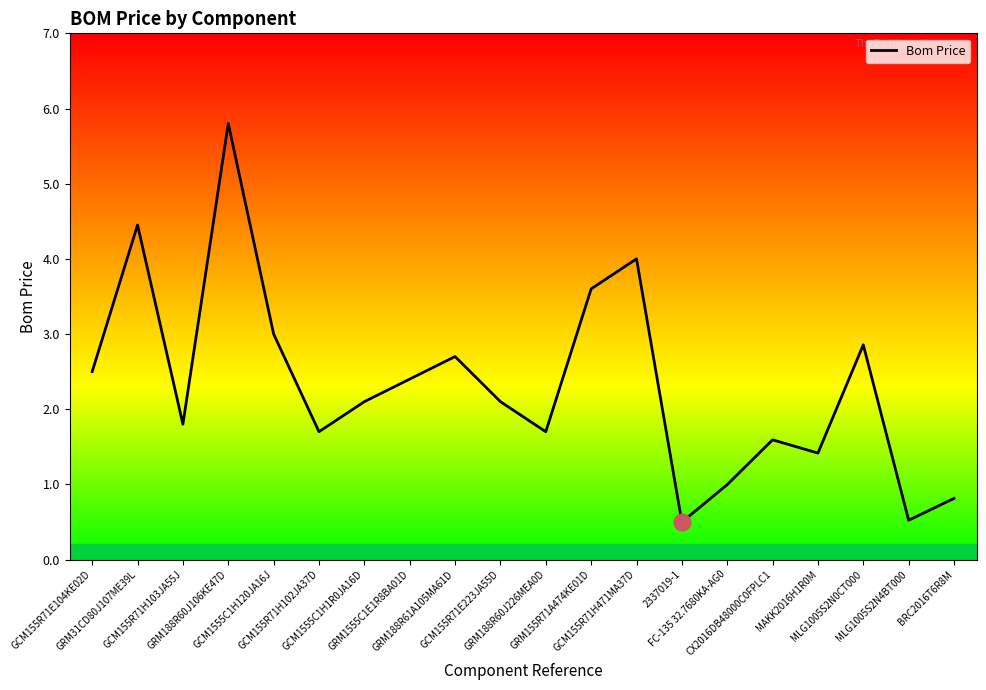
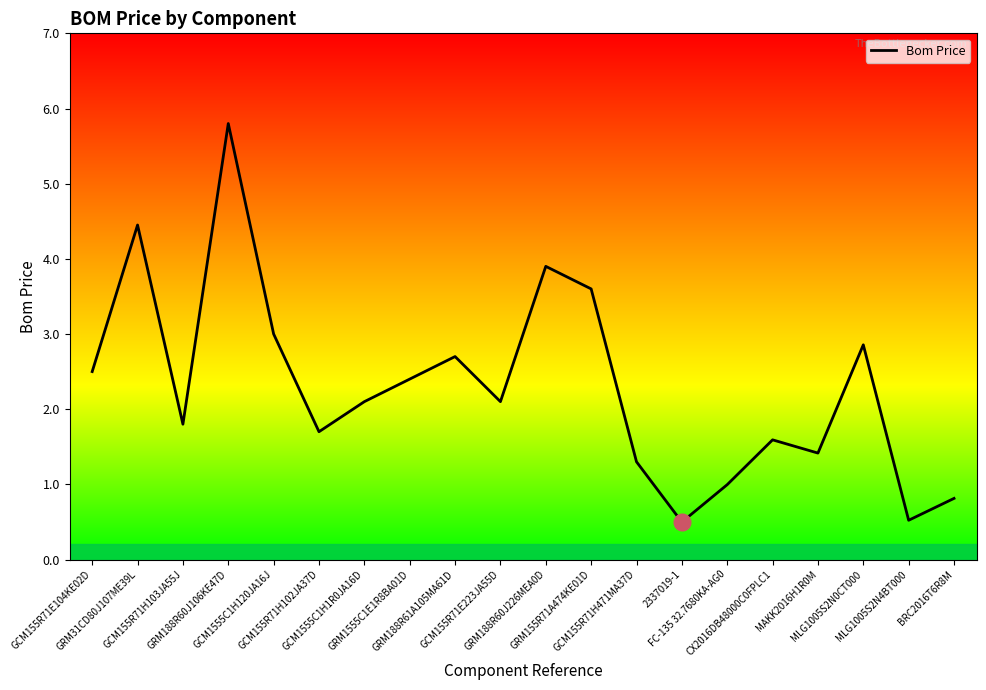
  {
    "Bom Price": {
      "GCM155R71E104KE02D": 2.5,
      "GRM31CD80J107ME39L": 4.5,
      "GCM155R71H103JA55J": 1.8,
      "GRM188R60J106KE47D": 5.8,
      "GCM1555C1H120JA16J": 3.0,
      "GCM155R71H102JA37D": 1.7,
      "GCM1555C1H1R0JA16D": 2.1,
      "GRM1555C1E1R8BA01D": 2.4,
      "GRM188R61A105MA61D": 2.7,
      "GCM155R71E223JA55D": 2.1,
-     "GRM188R60J226MEA0D": 1.7,
+     "GRM188R60J226MEA0D": 3.9,
      "GRM155R71A474KE01D": 3.6,
-     "GCM155R71H471MA37D": 4.0,
+     "GCM155R71H471MA37D": 1.3,
      "FC-135 32.7680KA-AG0": 1.0,
      "CX2016DB48000C0FPLC1": 1.6,
      "MAKK2016H1R0M": 1.4,
      "MLG1005S2N0CT000": 2.9,
      "MLG1005S2N4BT000": 0.5,
      "BRC2016T6R8M": 0.8
    }
  }
